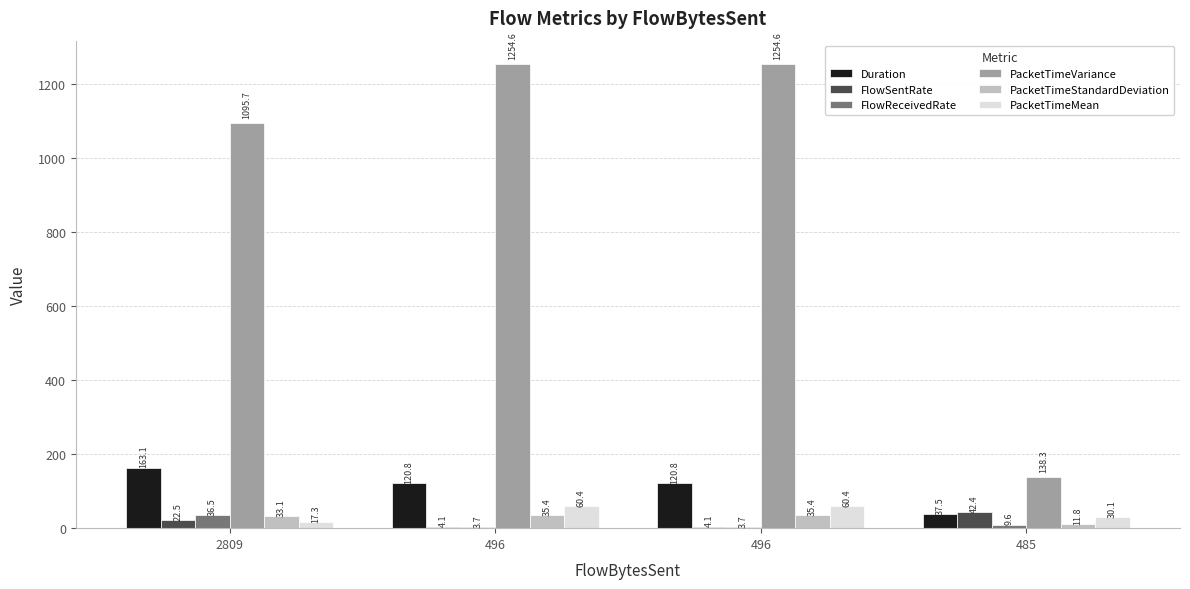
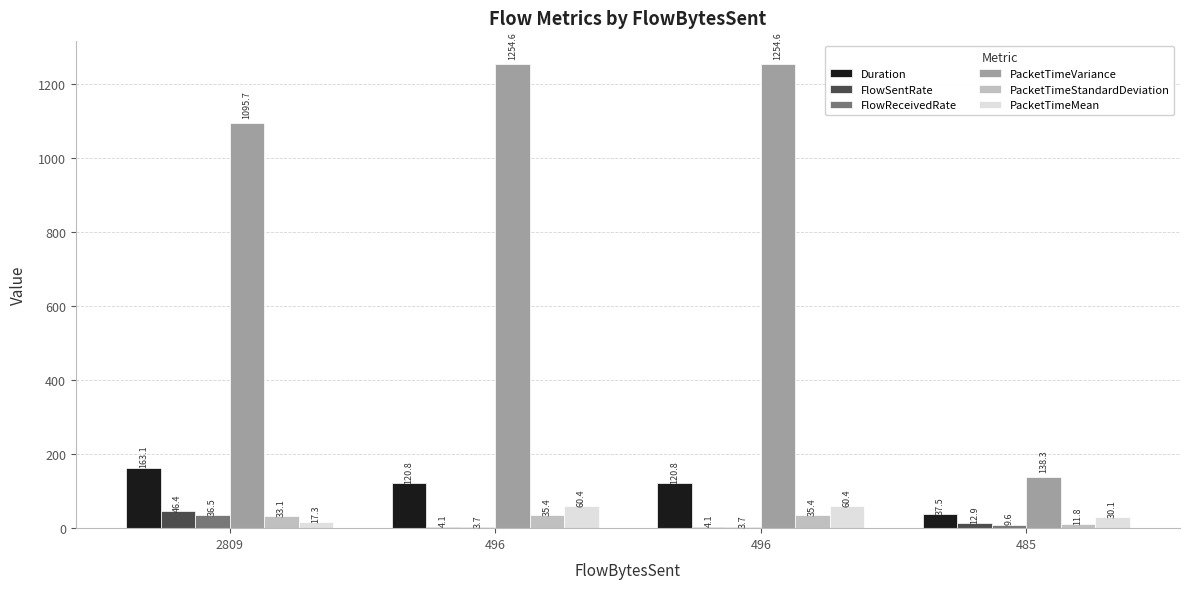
  {
    "Duration": {
      "2809": 163.1,
      "485": 37.5
    },
    "FlowSentRate": {
-     "2809": 22.5,
-     "485": 42.4
+     "2809": 46.4,
+     "485": 12.9
    },
    "FlowReceivedRate": {
      "2809": 36.5,
      "485": 9.6
    }
  }
